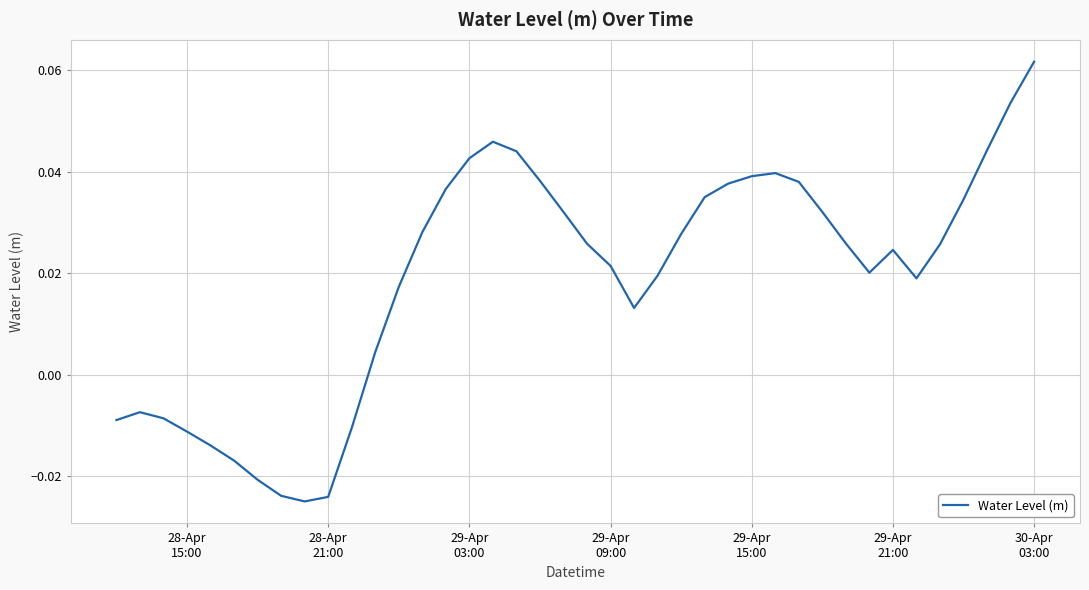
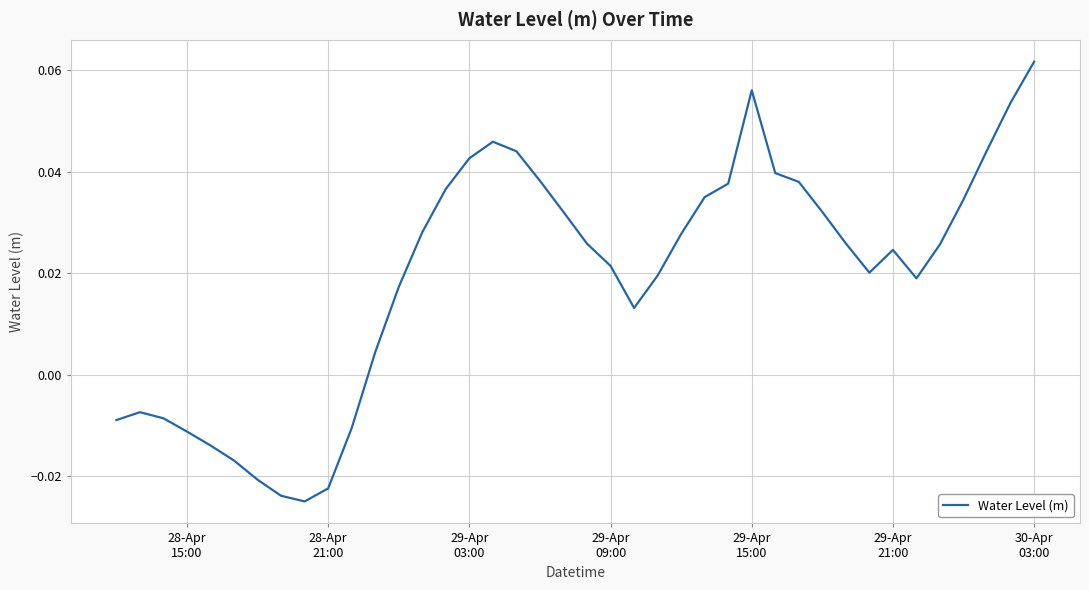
  {
    "28-Apr 15:00": -0.011,
-   "28-Apr 21:00": -0.024,
+   "28-Apr 21:00": -0.022,
    "29-Apr 03:00": 0.043,
    "29-Apr 09:00": 0.021,
-   "29-Apr 15:00": 0.039,
+   "29-Apr 15:00": 0.056,
    "29-Apr 21:00": 0.025,
    "30-Apr 03:00": 0.062
  }
